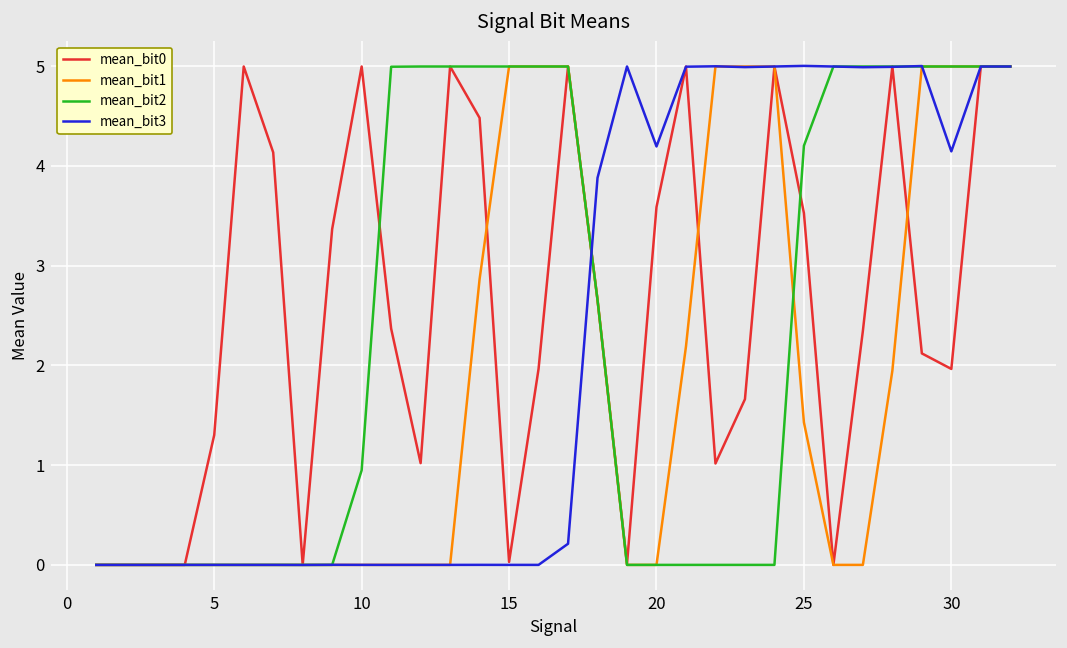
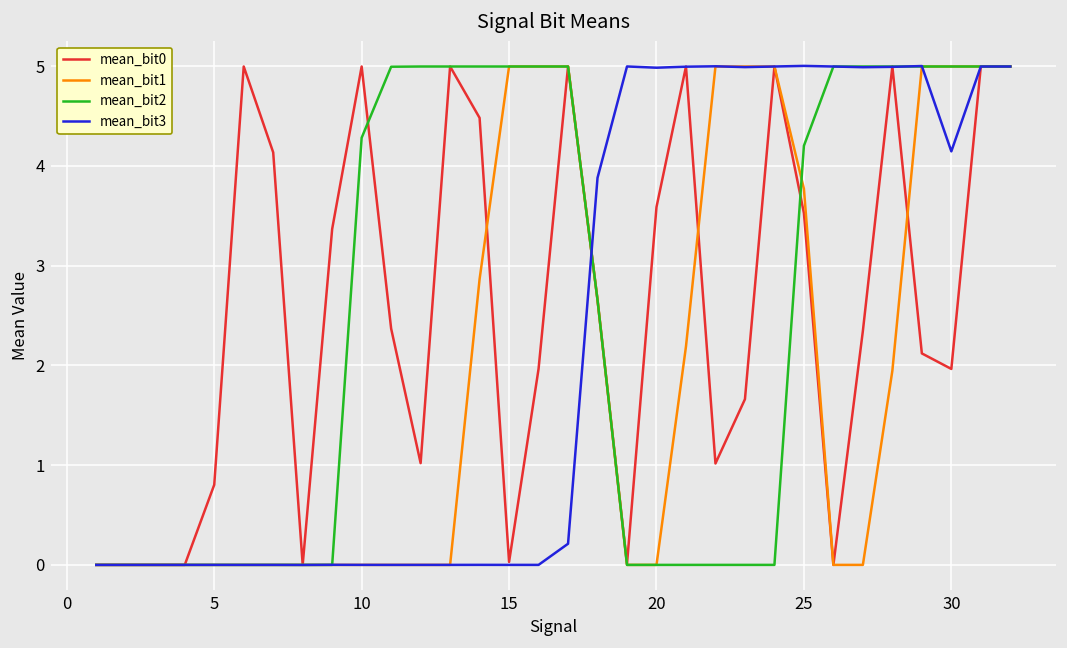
  {
    "mean_bit0": {
-     "5": 1.3,
+     "5": 0.8,
      "10": 5.0,
      "20": 3.6,
      "25": 3.5,
      "30": 2.0
    },
    "mean_bit1": {
-     "25": 1.4
+     "25": 3.8
    },
    "mean_bit2": {
-     "10": 0.9,
+     "10": 4.3,
      "25": 4.2
    },
    "mean_bit3": {
-     "20": 4.2,
+     "20": 5.0,
      "25": 5.0,
      "30": 4.1
    }
  }
